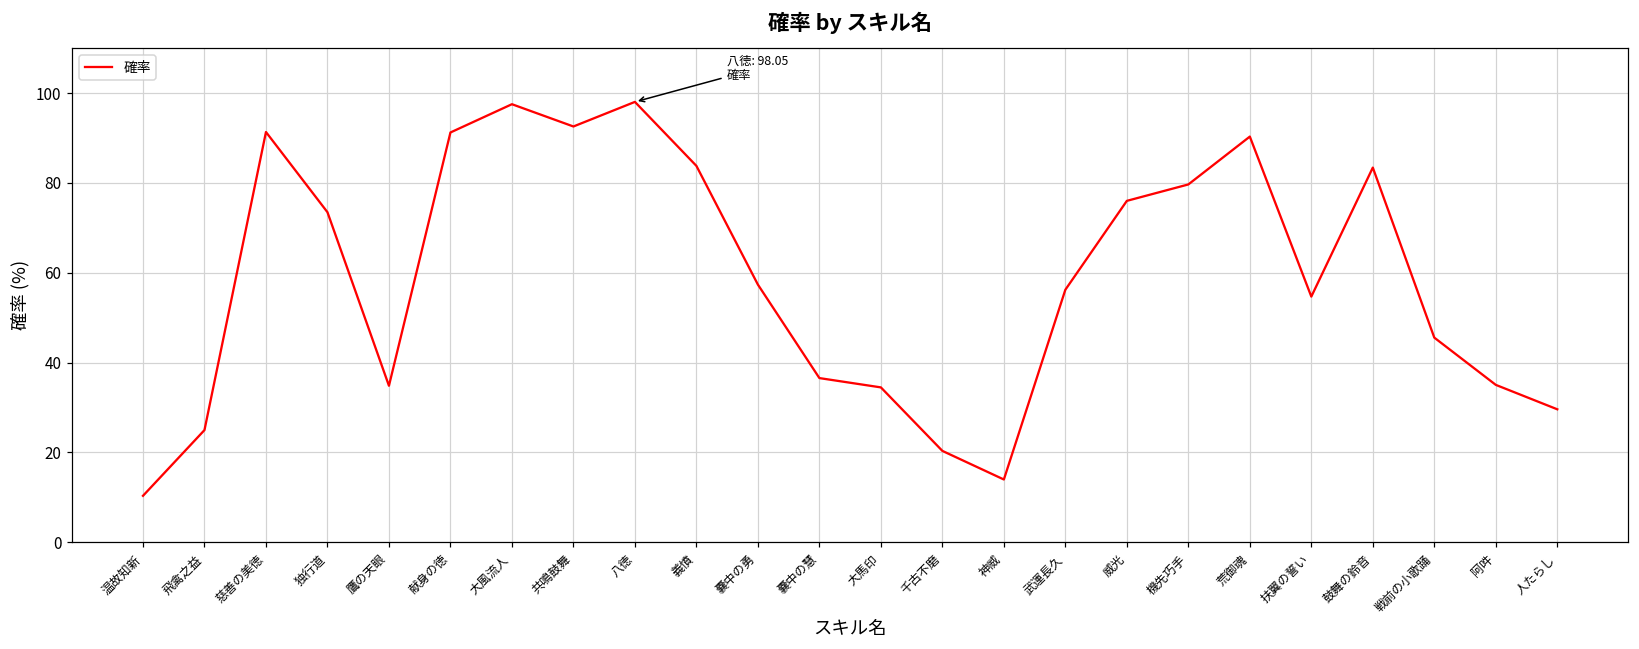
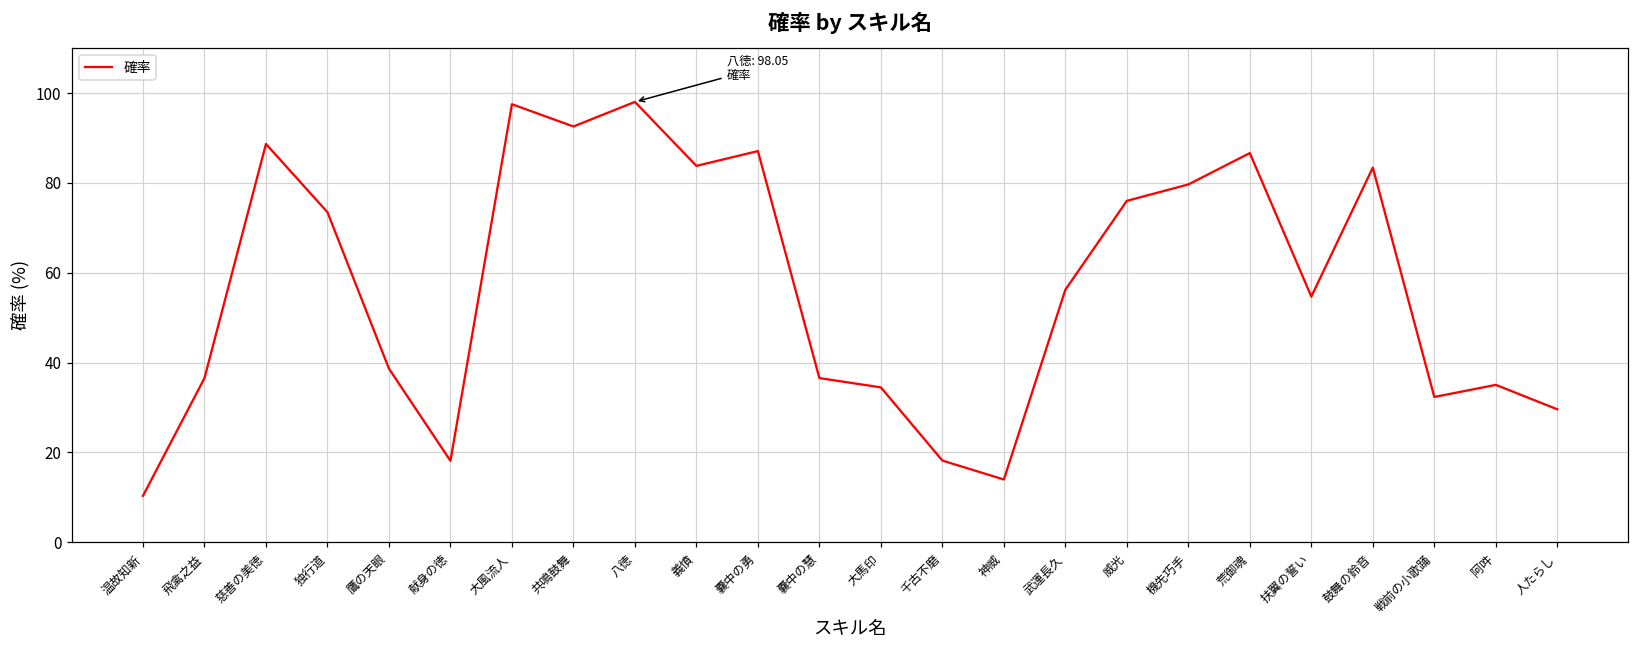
  {
    "温故知新": 10,
-   "飛禽之益": 25,
-   "慈善の美徳": 91,
+   "飛禽之益": 37,
+   "慈善の美徳": 89,
    "独行道": 73,
-   "鷹の天眼": 35,
-   "献身の徳": 91,
+   "鷹の天眼": 39,
+   "献身の徳": 18,
    "大風流人": 98,
    "共鳴鼓舞": 93,
    "義憤": 84,
-   "嚢中の勇": 57,
+   "嚢中の勇": 87,
    "嚢中の慧": 37,
    "大馬印": 34,
-   "千古不磨": 20,
+   "千古不磨": 18,
    "神威": 14,
    "武運長久": 56,
    "威光": 76,
    "機先巧手": 80,
-   "荒御魂": 90,
+   "荒御魂": 87,
    "扶翼の誓い": 55,
    "鼓舞の鈴音": 83,
-   "戦前の小歌踊": 46,
+   "戦前の小歌踊": 32,
    "阿吽": 35,
    "人たらし": 30
  }
